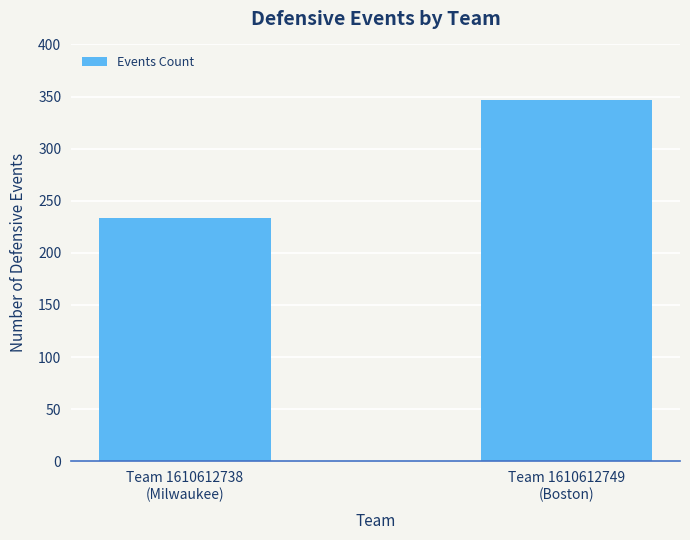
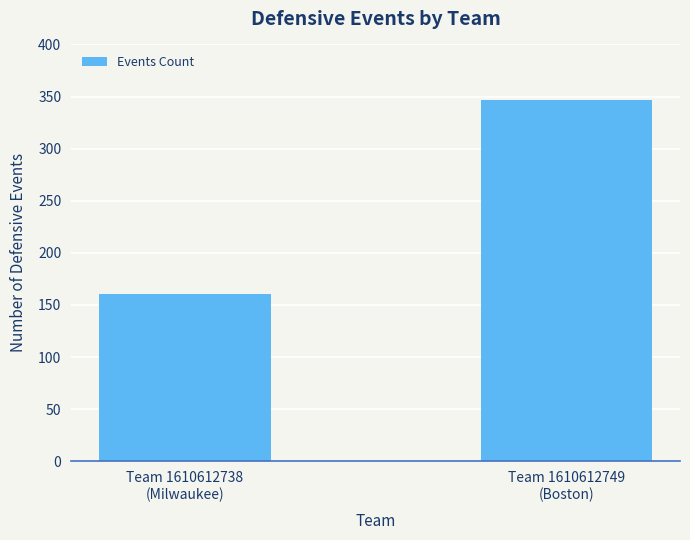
  {
-   "Team 1610612738 (Milwaukee)": 233,
+   "Team 1610612738 (Milwaukee)": 161,
    "Team 1610612749 (Boston)": 347
  }
